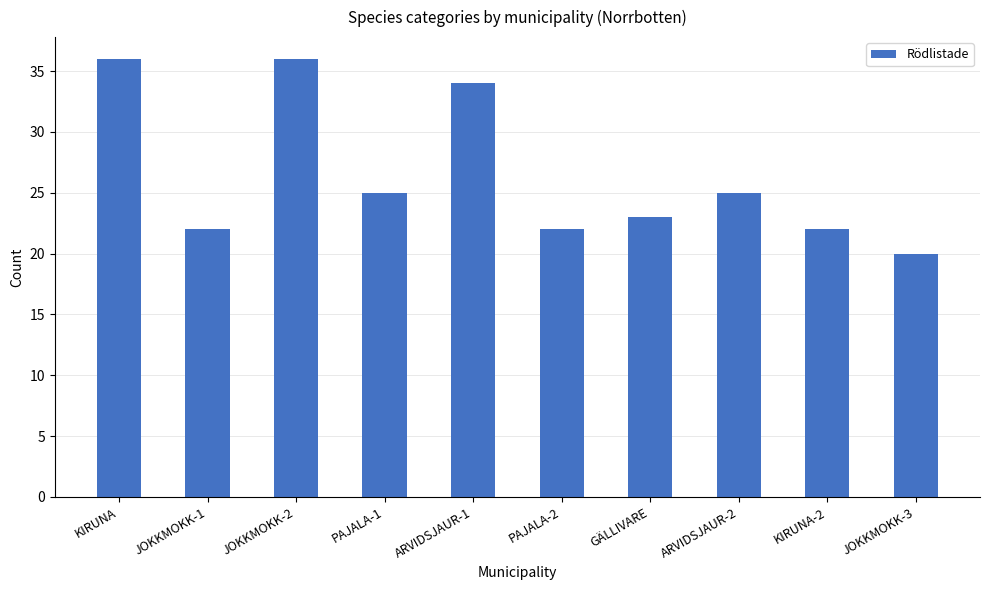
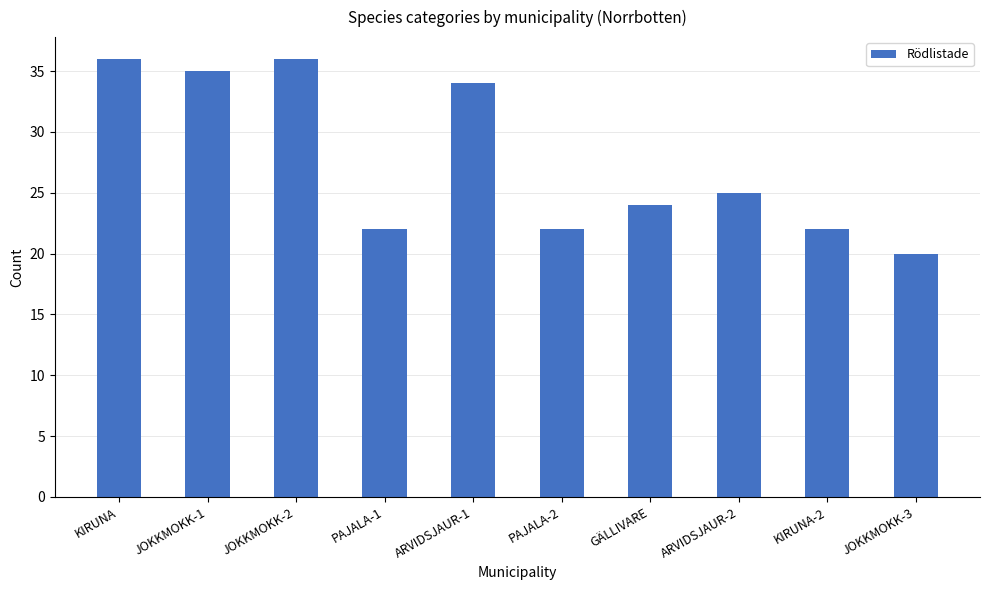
  {
    "KIRUNA": 36,
-   "JOKKMOKK-1": 22,
+   "JOKKMOKK-1": 35,
    "JOKKMOKK-2": 36,
-   "PAJALA-1": 25,
+   "PAJALA-1": 22,
    "ARVIDSJAUR-1": 34,
    "PAJALA-2": 22,
-   "GÄLLIVARE": 23,
+   "GÄLLIVARE": 24,
    "ARVIDSJAUR-2": 25,
    "KIRUNA-2": 22,
    "JOKKMOKK-3": 20
  }
